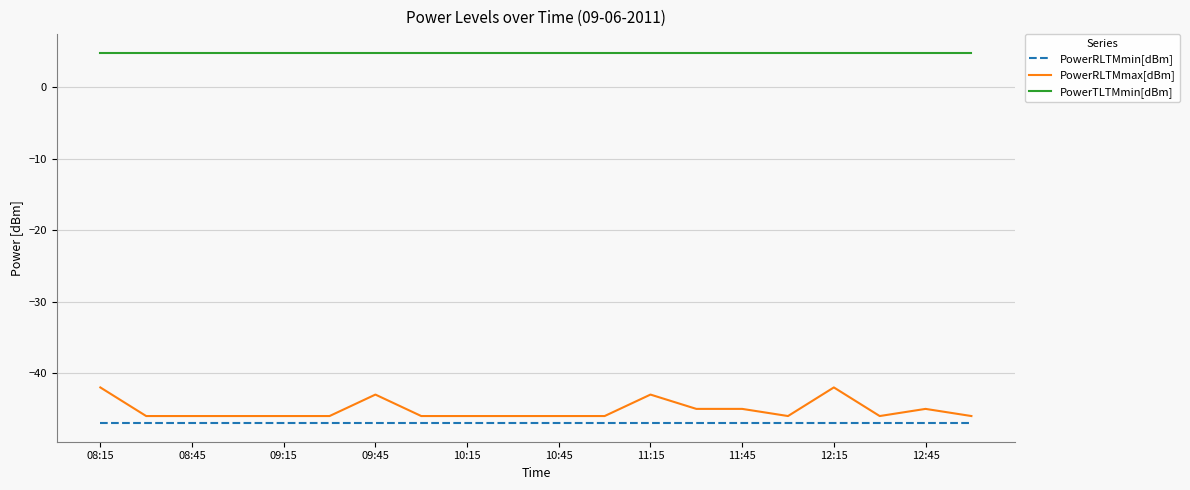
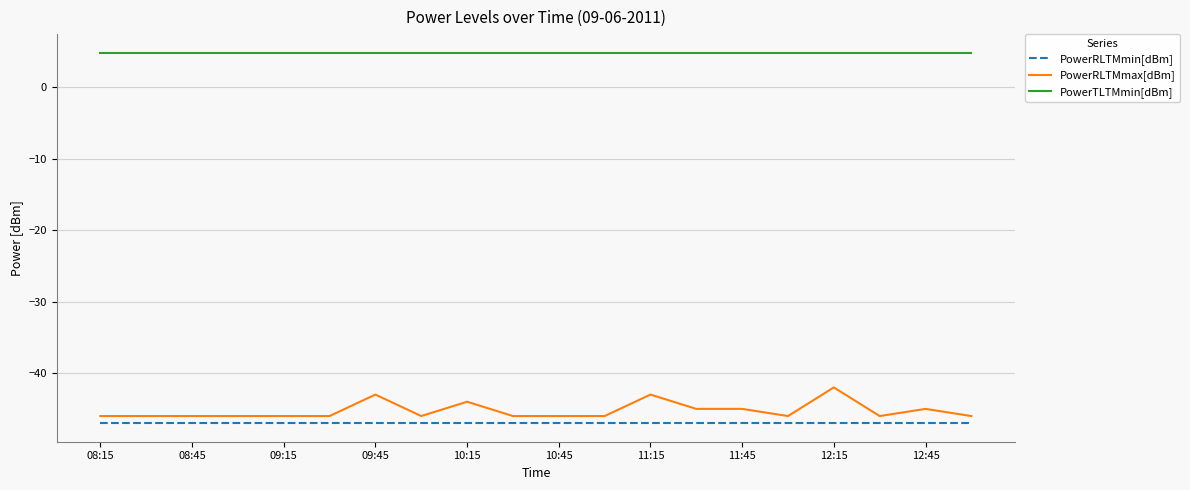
  {
    "PowerRLTMmin[dBm]": {
      "08:15": -47,
      "08:45": -47,
      "09:15": -47,
      "09:45": -47,
      "10:15": -47,
      "10:45": -47,
      "11:15": -47,
      "11:45": -47,
      "12:15": -47,
      "12:45": -47
    },
    "PowerRLTMmax[dBm]": {
-     "08:15": -42,
+     "08:15": -46,
      "08:45": -46,
      "09:15": -46,
      "09:45": -43,
-     "10:15": -46,
+     "10:15": -44,
      "10:45": -46,
      "11:15": -43,
      "11:45": -45,
      "12:15": -42,
      "12:45": -45
    },
    "PowerTLTMmin[dBm]": {
      "08:15": 5,
      "08:45": 5,
      "09:15": 5,
      "09:45": 5,
      "10:15": 5,
      "10:45": 5,
      "11:15": 5,
      "11:45": 5,
      "12:15": 5,
      "12:45": 5
    }
  }
